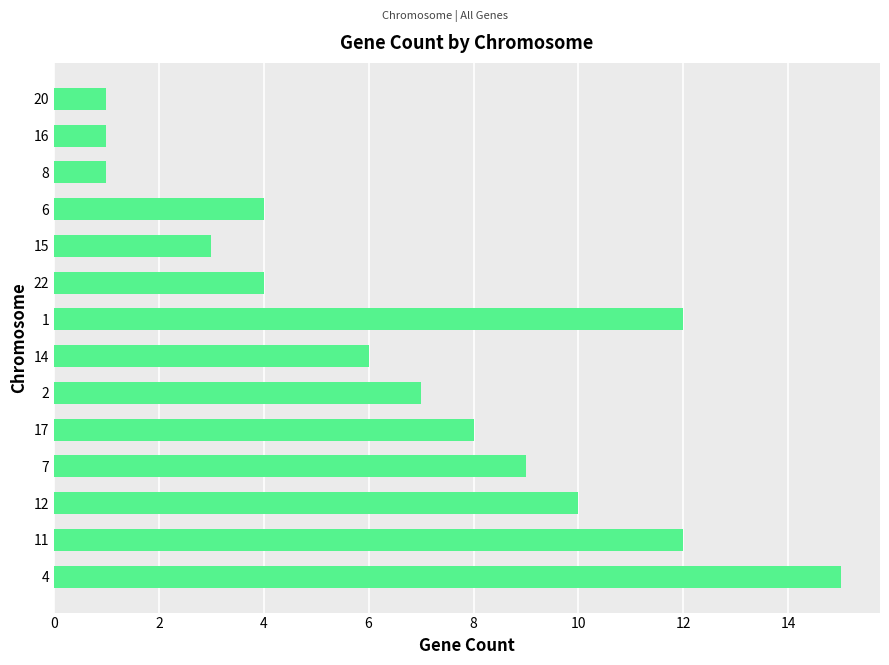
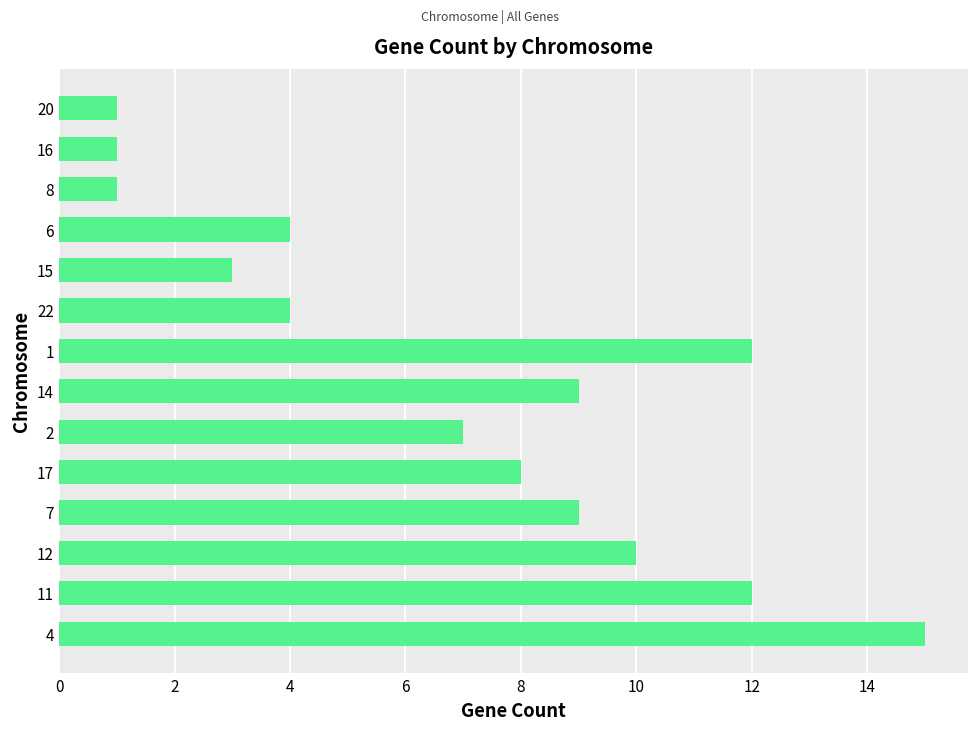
  {
    "20": 1,
    "16": 1,
    "8": 1,
    "6": 4,
    "15": 3,
    "22": 4,
    "1": 12,
-   "14": 6,
+   "14": 9,
    "2": 7,
    "17": 8,
    "7": 9,
    "12": 10,
    "11": 12,
    "4": 15
  }
